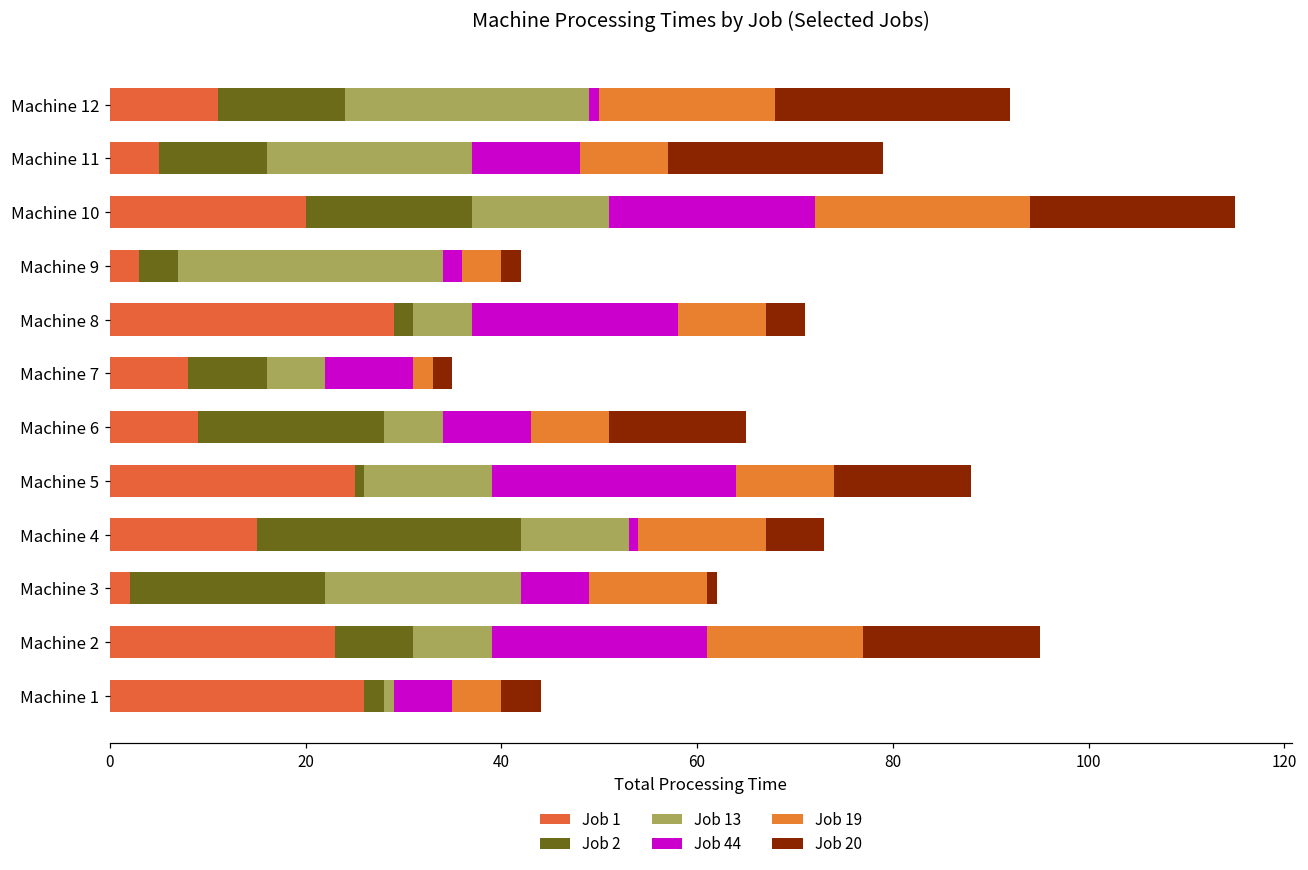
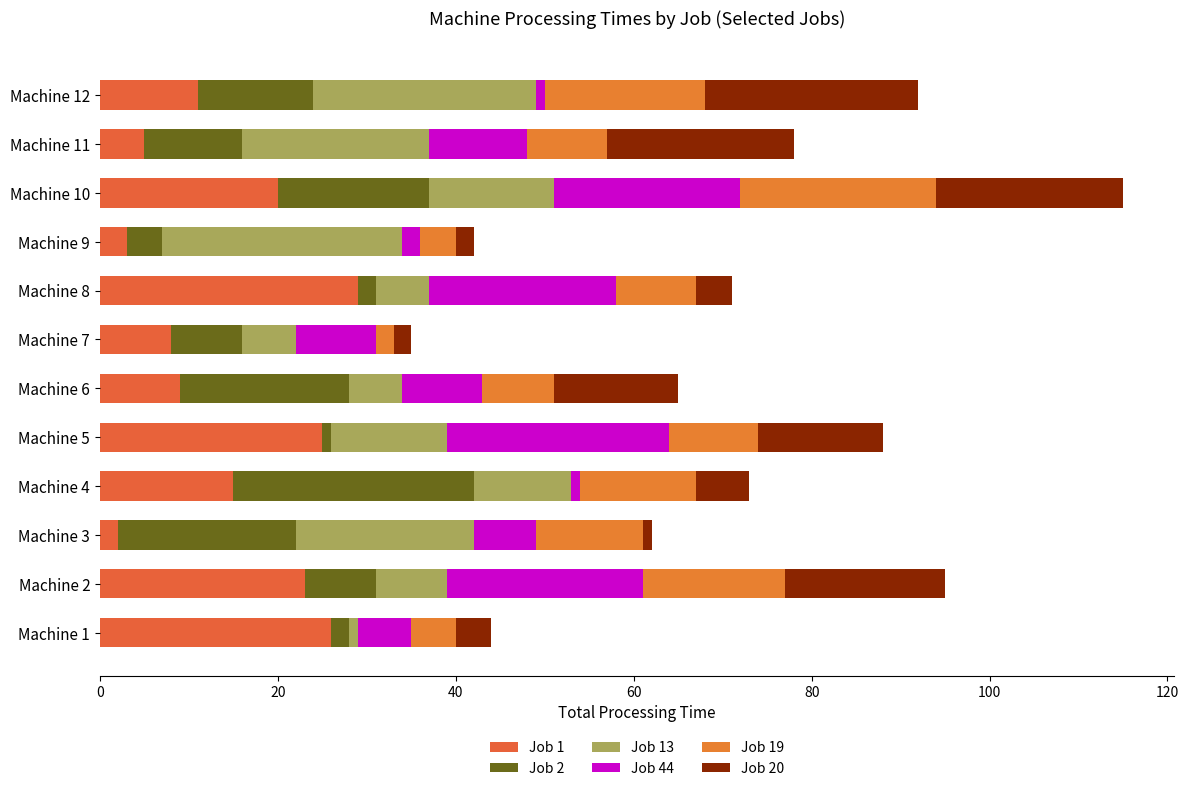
  {
    "Job 2": {
      "Machine 12": 13,
      "Machine 11": 11,
      "Machine 10": 17,
      "Machine 9": 4,
      "Machine 8": 2,
      "Machine 7": 8,
      "Machine 6": 19,
      "Machine 5": 1,
      "Machine 4": 27,
      "Machine 3": 20,
      "Machine 2": 8,
      "Machine 1": 2
    },
    "Job 13": {
      "Machine 12": 25,
      "Machine 11": 21,
      "Machine 10": 14,
      "Machine 9": 27,
      "Machine 8": 6,
      "Machine 7": 6,
      "Machine 6": 6,
      "Machine 5": 13,
      "Machine 4": 11,
      "Machine 3": 20,
      "Machine 2": 8,
      "Machine 1": 1
    },
    "Job 44": {
      "Machine 12": 1,
      "Machine 11": 11,
      "Machine 10": 21,
      "Machine 9": 2,
      "Machine 8": 21,
      "Machine 7": 9,
      "Machine 6": 9,
      "Machine 5": 25,
      "Machine 4": 1,
      "Machine 3": 7,
      "Machine 2": 22,
      "Machine 1": 6
    },
    "Job 20": {
      "Machine 12": 24,
-     "Machine 11": 22,
+     "Machine 11": 21,
      "Machine 10": 21,
      "Machine 9": 2,
      "Machine 8": 4,
      "Machine 7": 2,
      "Machine 6": 14,
      "Machine 5": 14,
      "Machine 4": 6,
      "Machine 3": 1,
      "Machine 2": 18,
      "Machine 1": 4
    }
  }
